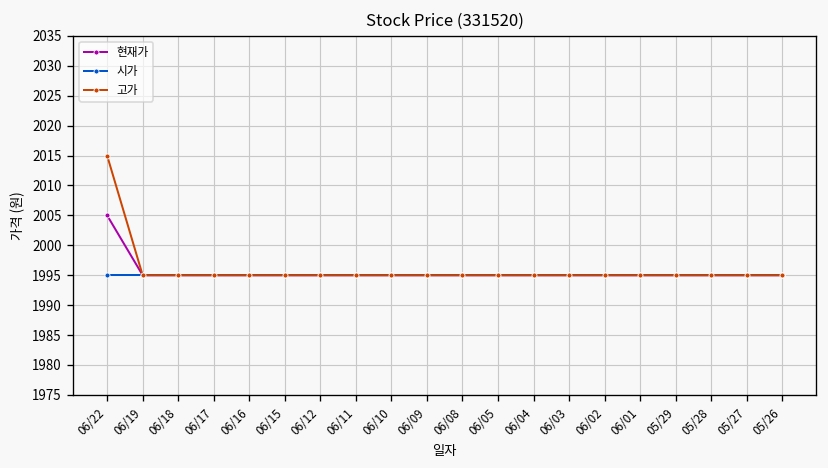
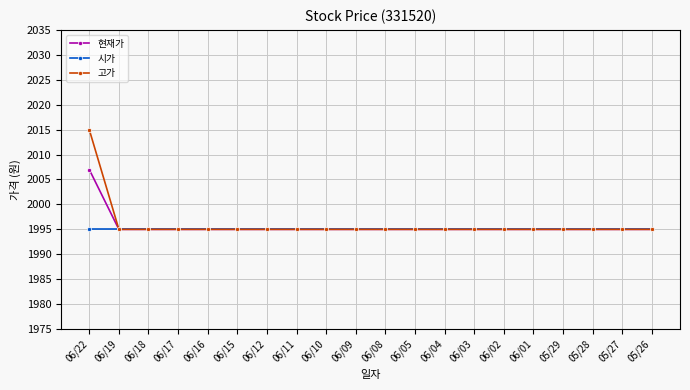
  {
    "현재가": {
-     "06/22": 2005
+     "06/22": 2007
    },
    "시가": {
      "06/22": 1995
    },
    "고가": {
      "06/22": 2015
    }
  }
